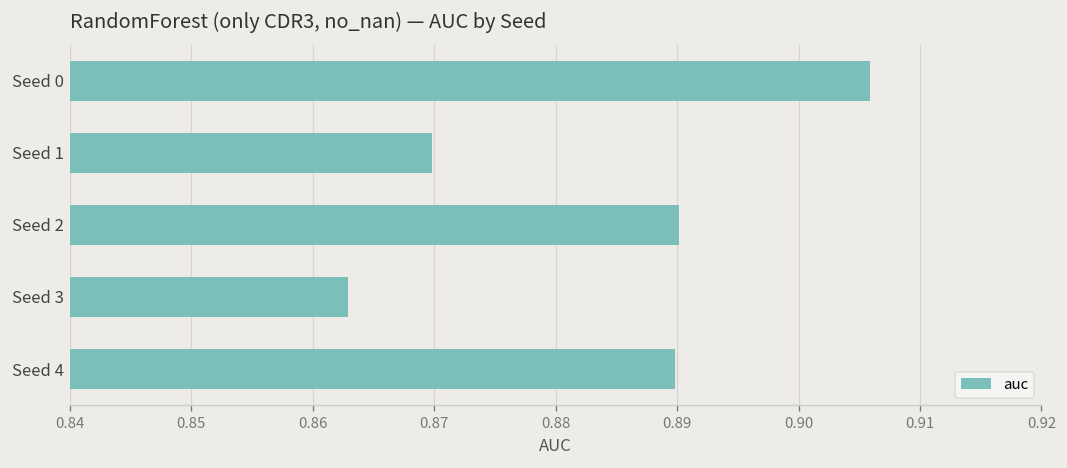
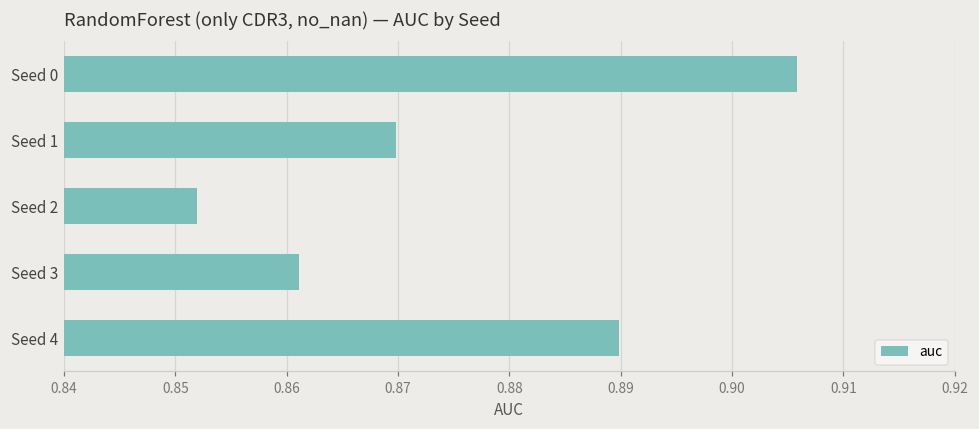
  {
    "Seed 0": 0.9059,
    "Seed 1": 0.8698,
-   "Seed 2": 0.8902,
-   "Seed 3": 0.8629,
+   "Seed 2": 0.8519,
+   "Seed 3": 0.8611,
    "Seed 4": 0.8898
  }
